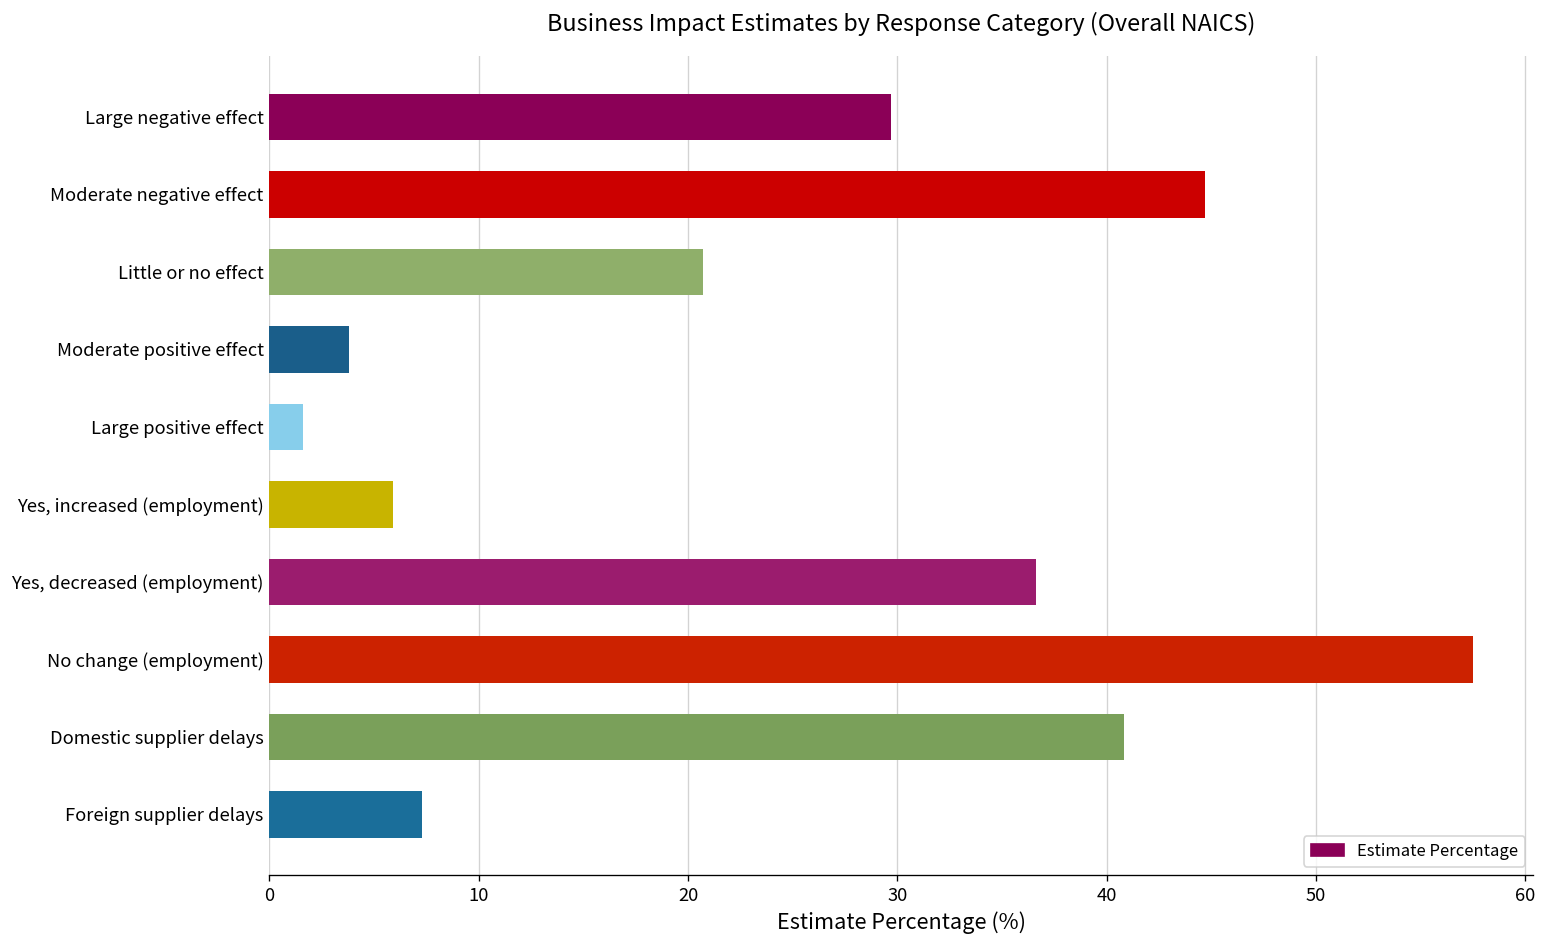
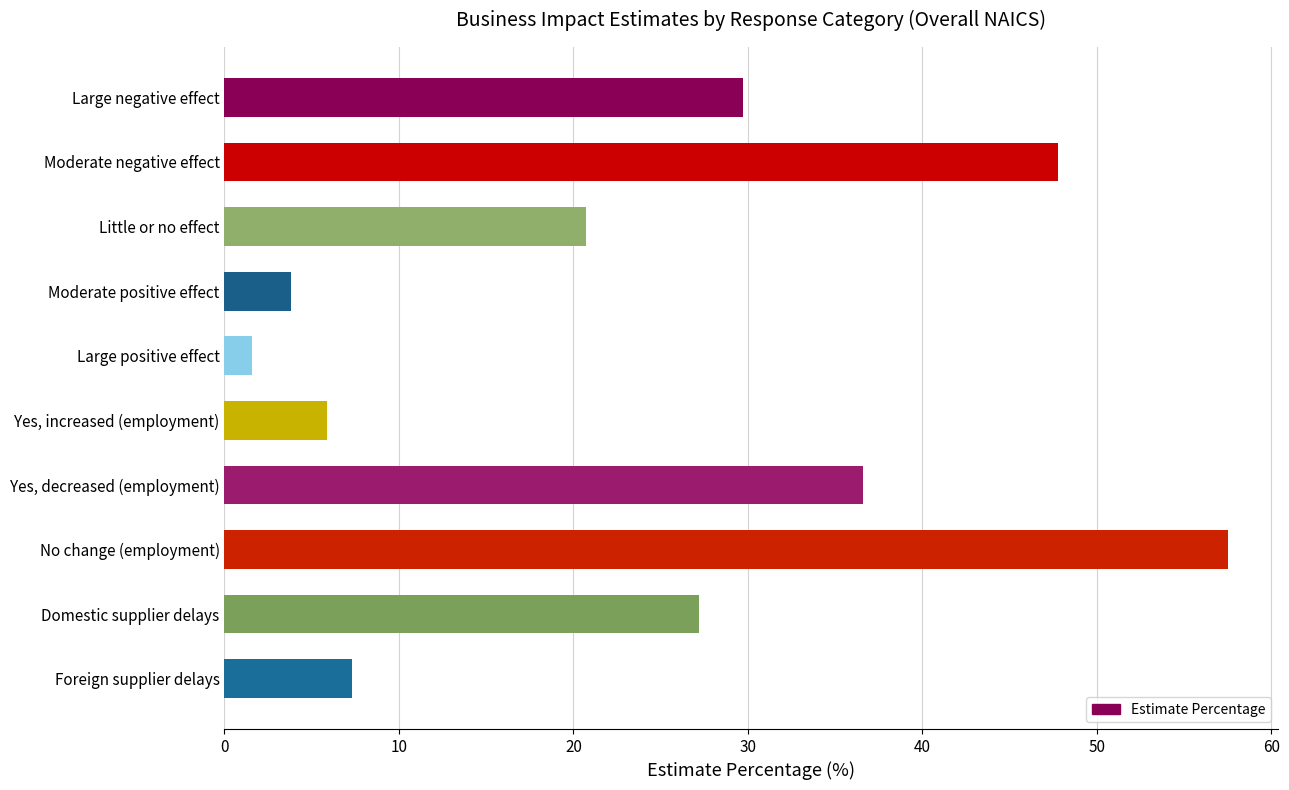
  {
    "Large negative effect": 29.7,
-   "Moderate negative effect": 44.7,
+   "Moderate negative effect": 47.8,
    "Little or no effect": 20.7,
    "Moderate positive effect": 3.8,
    "Large positive effect": 1.6,
    "Yes, increased (employment)": 5.9,
    "Yes, decreased (employment)": 36.6,
    "No change (employment)": 57.5,
-   "Domestic supplier delays": 40.8,
+   "Domestic supplier delays": 27.2,
    "Foreign supplier delays": 7.3
  }
